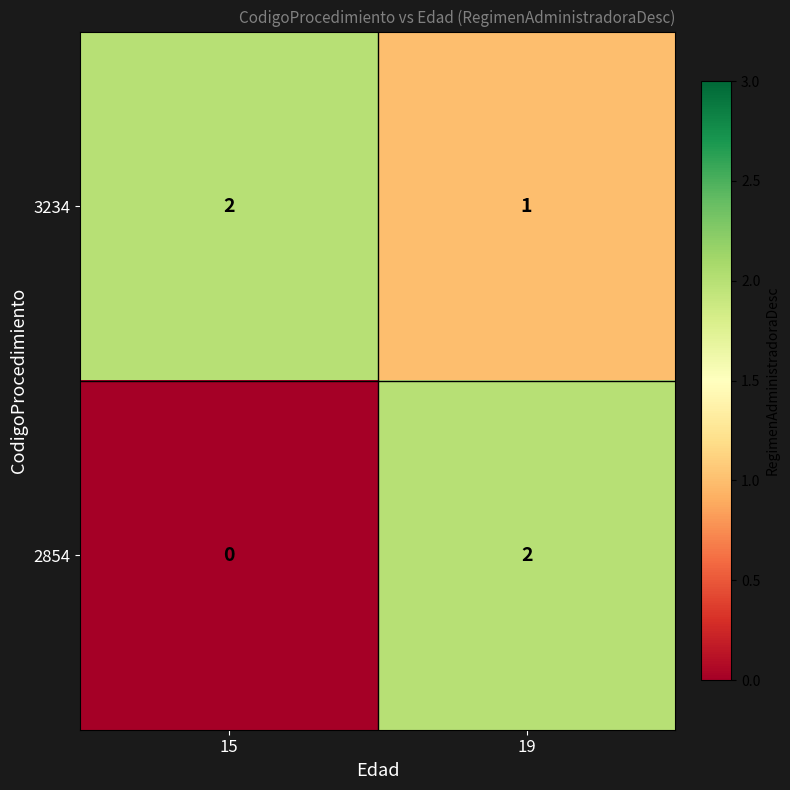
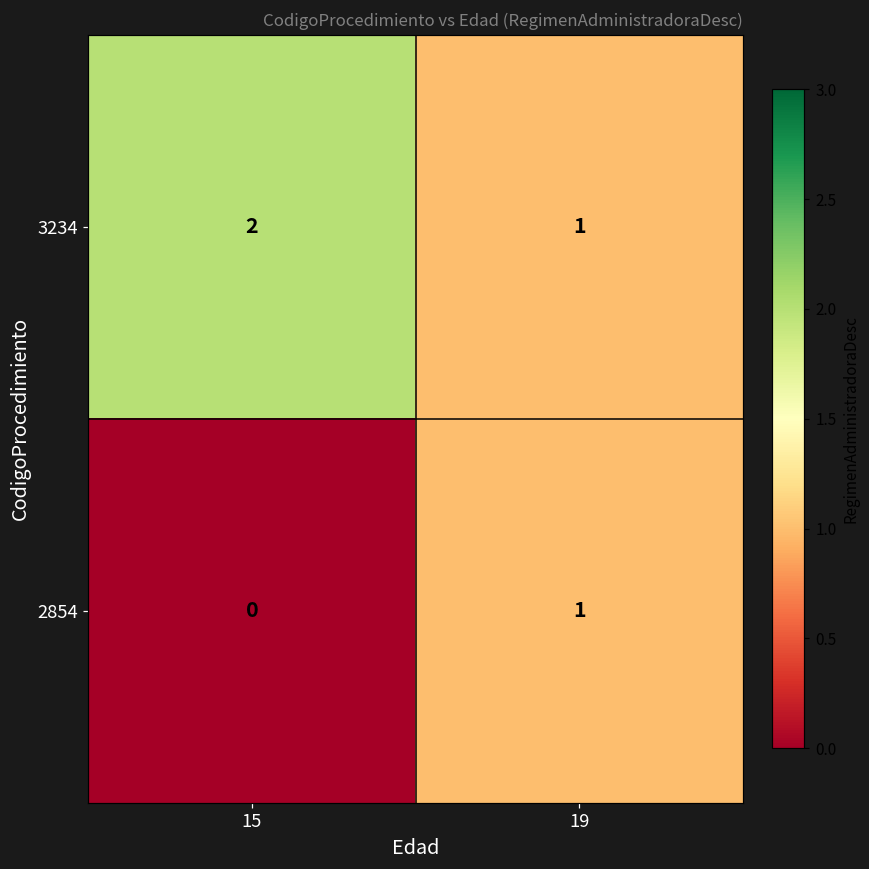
  {
    "3234": {
      "15": 2,
      "19": 1
    },
    "2854": {
      "15": 0,
-     "19": 2
+     "19": 1
    }
  }
